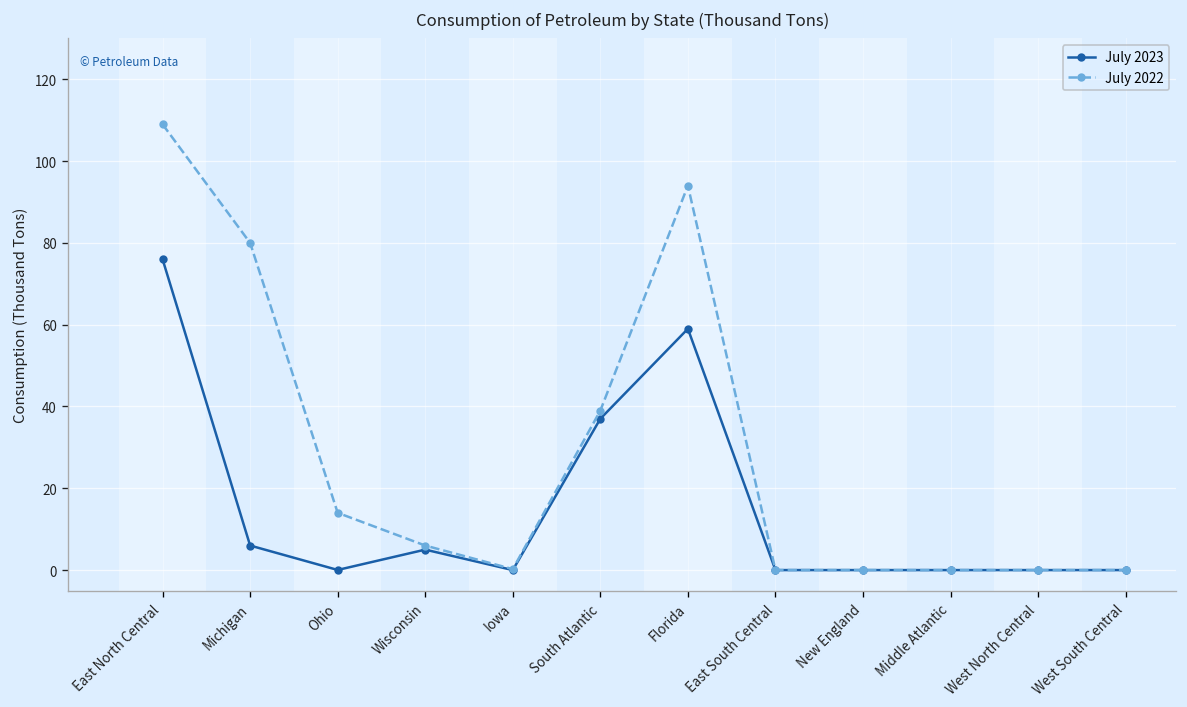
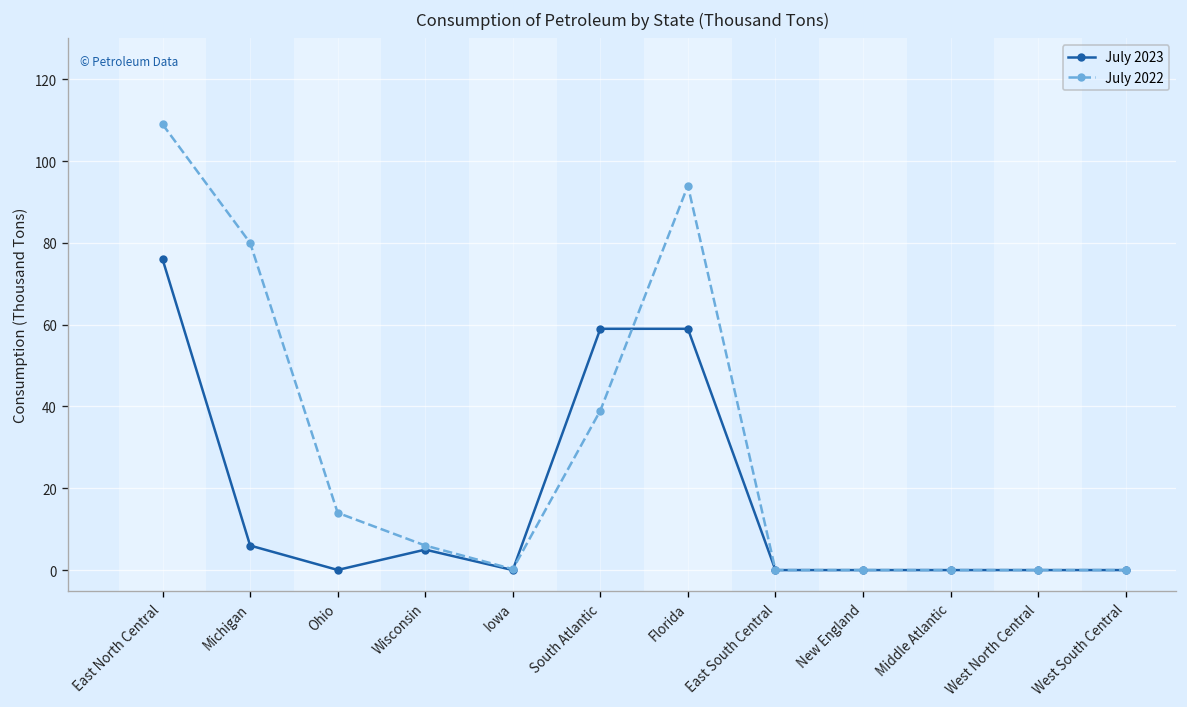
  {
    "July 2023": {
      "East North Central": 76,
      "Michigan": 6,
      "Ohio": 0,
      "Wisconsin": 5,
-     "South Atlantic": 37,
+     "South Atlantic": 59,
      "Florida": 59
    },
    "July 2022": {
      "East North Central": 109,
      "Michigan": 80,
      "Ohio": 14,
      "Wisconsin": 6,
      "South Atlantic": 39,
      "Florida": 94
    }
  }
